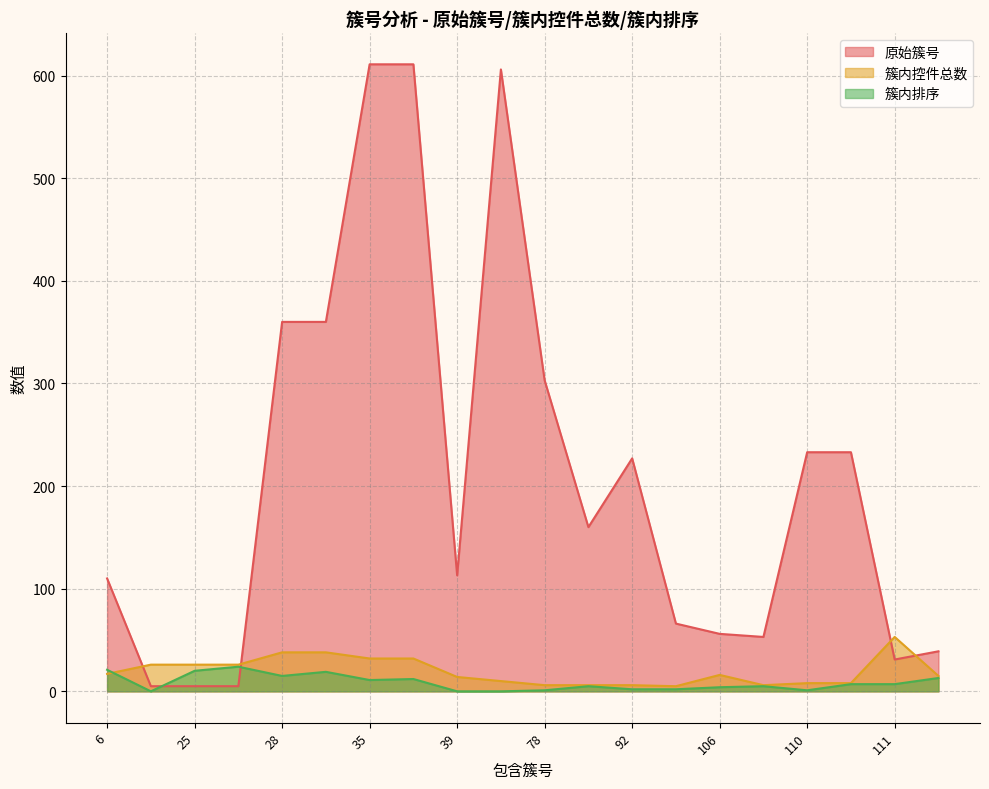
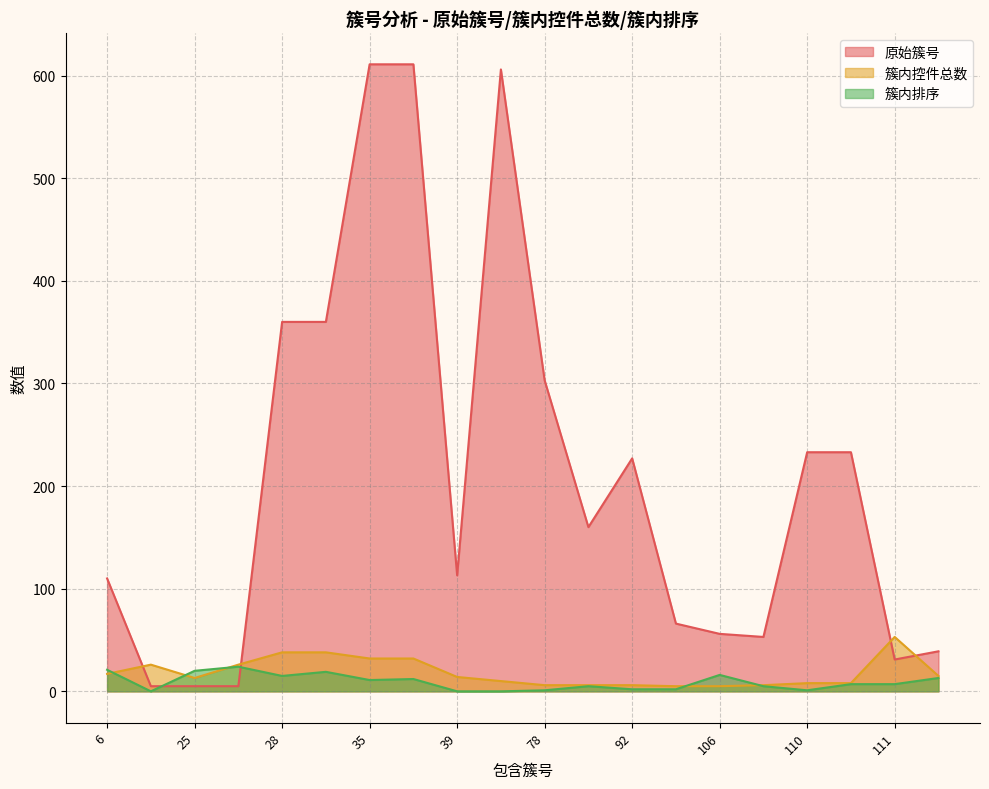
  {
    "原始簇号": {
      "6": 110,
      "25": 5,
      "28": 360,
      "35": 611,
      "39": 113,
      "78": 303,
      "92": 227,
      "106": 56,
      "110": 233,
      "111": 31
    },
    "簇内控件总数": {
      "6": 17,
-     "25": 26,
+     "25": 13,
      "28": 38,
      "35": 32,
      "39": 14,
      "78": 6,
      "92": 6,
-     "106": 16,
+     "106": 5,
      "110": 8,
      "111": 53
    },
    "簇内排序": {
      "6": 21,
      "25": 20,
      "28": 15,
      "35": 11,
      "39": 0,
      "78": 1,
      "92": 2,
-     "106": 4,
+     "106": 16,
      "110": 1,
      "111": 7
    }
  }
